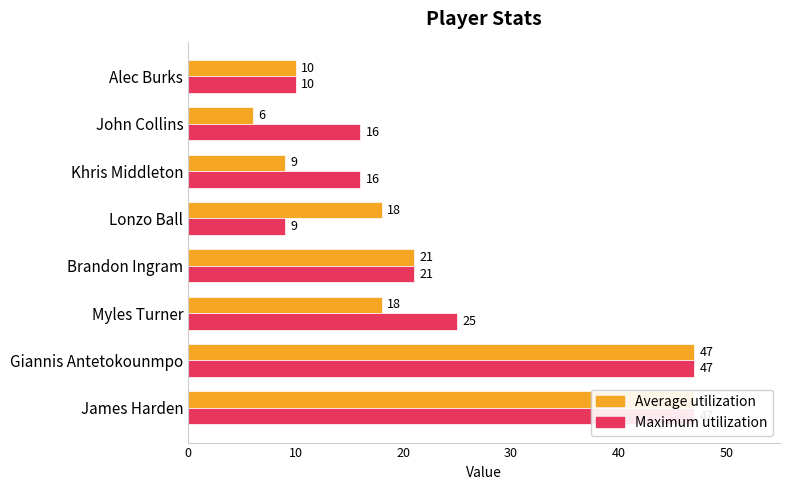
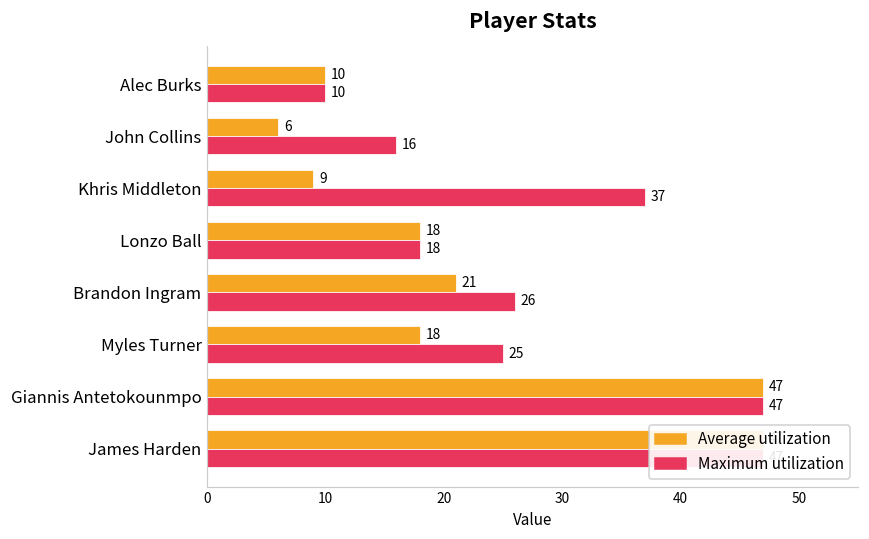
  {
    "Average utilization": {
      "Alec Burks": 10,
      "John Collins": 6,
      "Khris Middleton": 9,
      "Lonzo Ball": 18,
      "Brandon Ingram": 21,
      "Myles Turner": 18,
      "Giannis Antetokounmpo": 47
    },
    "Maximum utilization": {
      "Alec Burks": 10,
      "John Collins": 16,
-     "Khris Middleton": 16,
-     "Lonzo Ball": 9,
-     "Brandon Ingram": 21,
+     "Khris Middleton": 37,
+     "Lonzo Ball": 18,
+     "Brandon Ingram": 26,
      "Myles Turner": 25,
      "Giannis Antetokounmpo": 47
    }
  }
